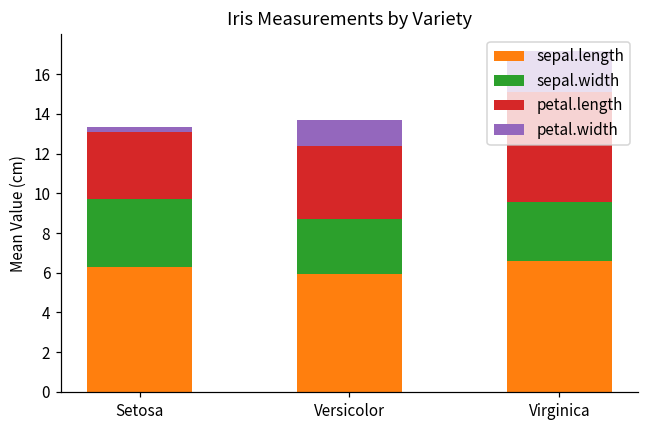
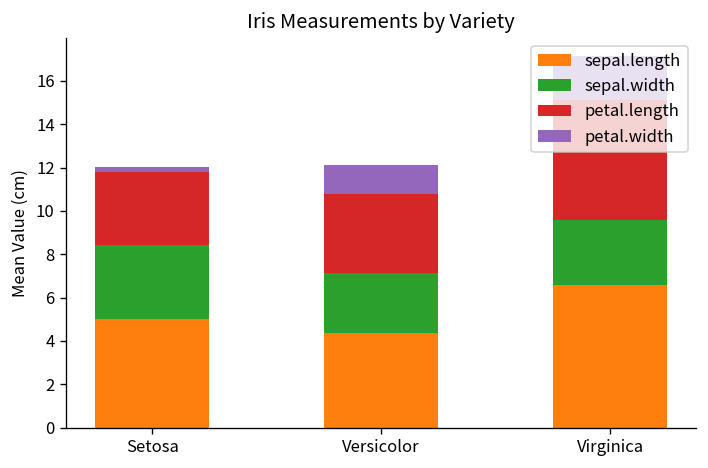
  {
    "sepal.length": {
-     "Setosa": 6.3,
-     "Versicolor": 5.9,
+     "Setosa": 5.0,
+     "Versicolor": 4.4,
      "Virginica": 6.6
    },
    "sepal.width": {
      "Setosa": 3.4,
      "Versicolor": 2.8,
      "Virginica": 3.0
    },
    "petal.length": {
      "Setosa": 3.4,
      "Versicolor": 3.7
    },
    "petal.width": {
      "Setosa": 0.2,
      "Versicolor": 1.3
    }
  }
